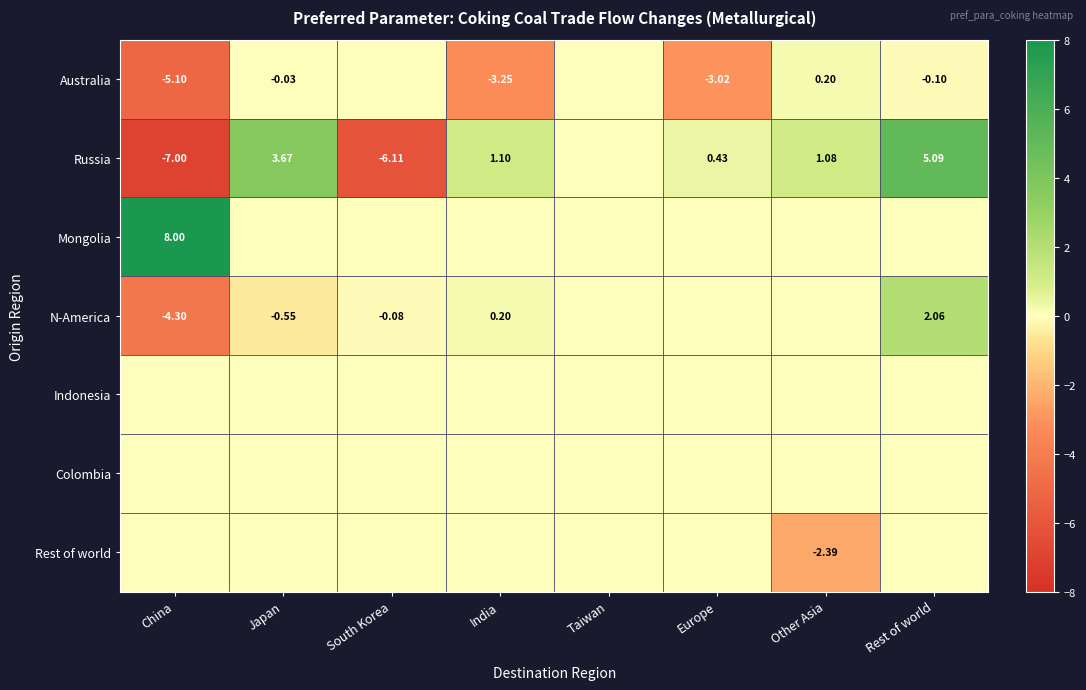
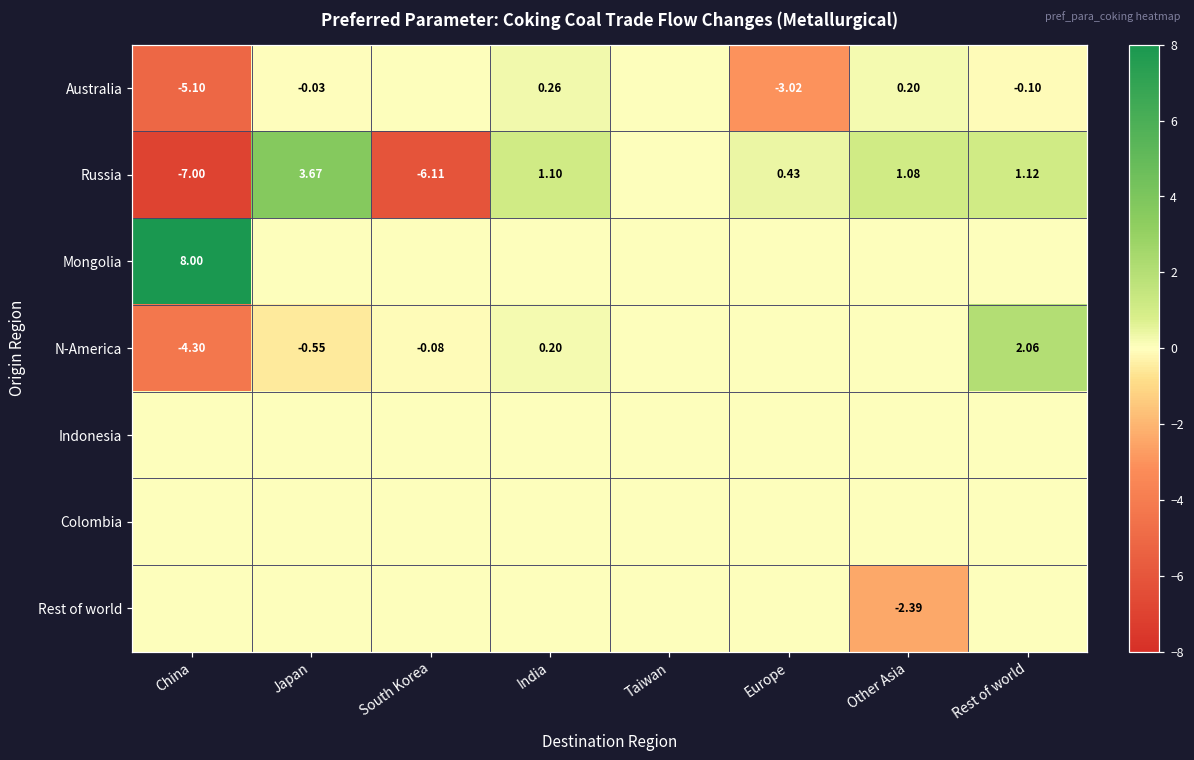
  {
    "Australia": {
      "China": -5.10,
      "Japan": -0.03,
-     "India": -3.25,
+     "India": 0.26,
      "Europe": -3.02,
      "Other Asia": 0.20,
      "Rest of world": -0.10
    },
    "Russia": {
      "China": -7.00,
      "Japan": 3.67,
      "South Korea": -6.11,
      "India": 1.10,
      "Europe": 0.43,
      "Other Asia": 1.08,
-     "Rest of world": 5.09
+     "Rest of world": 1.12
    },
    "Mongolia": {
      "China": 8.00
    },
    "N-America": {
      "China": -4.30,
      "Japan": -0.55,
      "South Korea": -0.08,
      "India": 0.20,
      "Rest of world": 2.06
    },
    "Rest of world": {
      "Other Asia": -2.39
    }
  }
